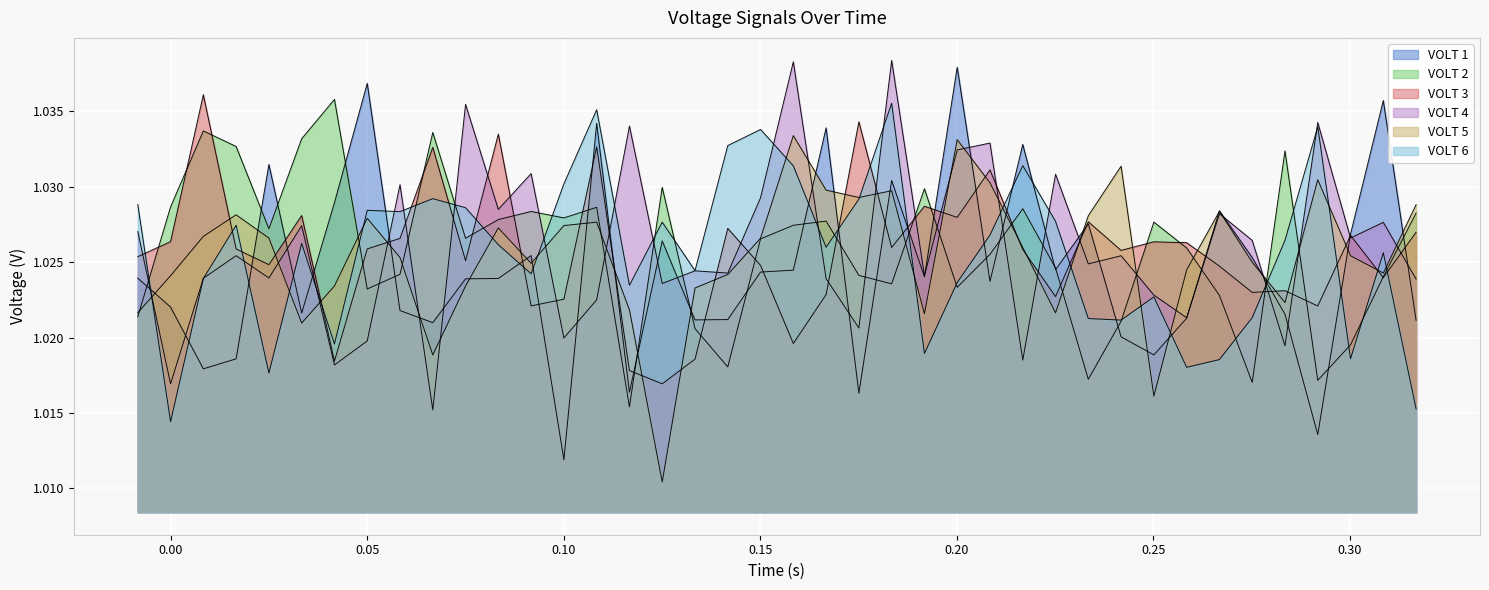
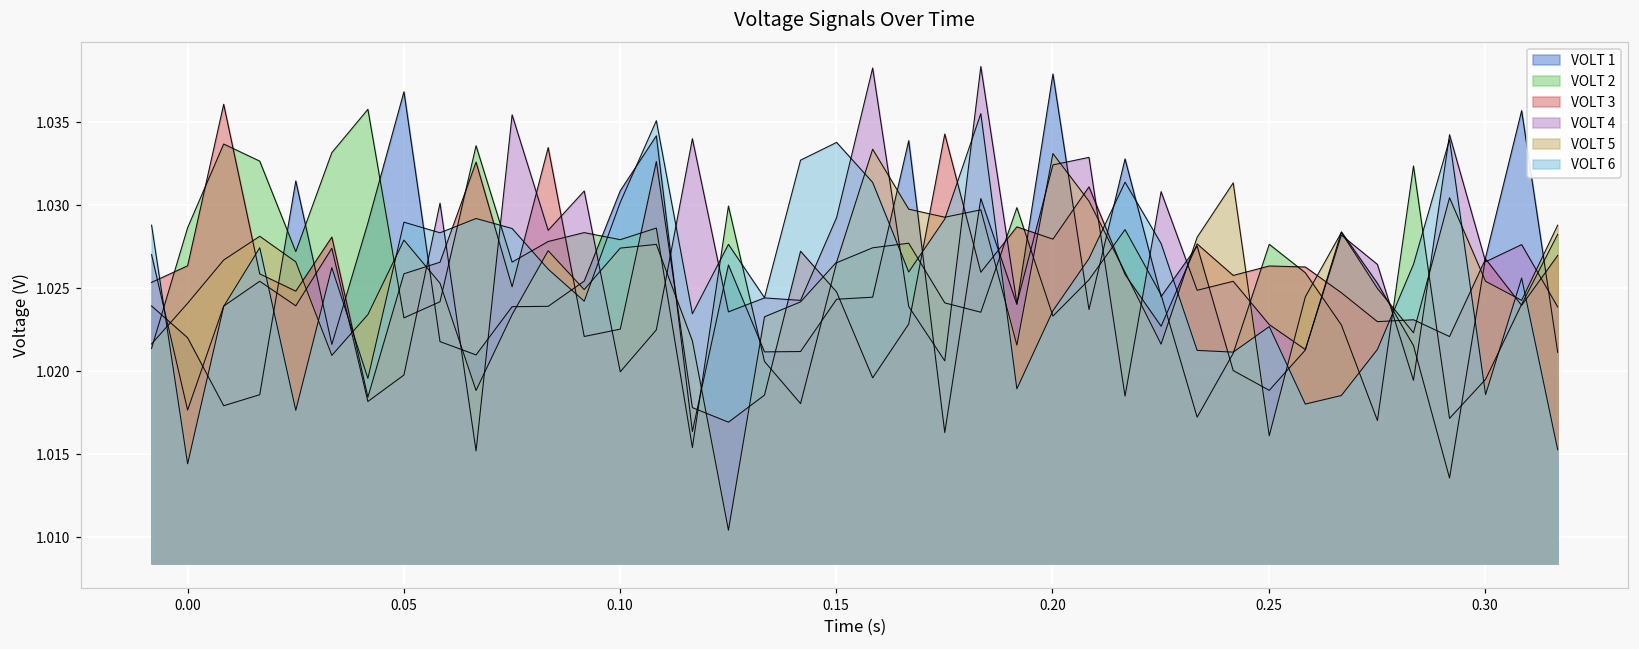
  {
    "VOLT 1": {
      "0.00": 1.0220,
      "0.05": 1.0368,
-     "0.10": 1.0119,
+     "0.10": 1.0309,
      "0.15": 1.0243,
      "0.20": 1.0379
    },
    "VOLT 2": {
      "0.00": 1.0287,
      "0.05": 1.0232,
      "0.10": 1.0279,
      "0.20": 1.0233
    },
    "VOLT 4": {
-     "0.00": 1.0169,
+     "0.00": 1.0177,
      "0.05": 1.0198,
      "0.10": 1.0200,
      "0.15": 1.0293,
      "0.20": 1.0324
    },
    "VOLT 6": {
      "0.00": 1.0144,
-     "0.05": 1.0284,
+     "0.05": 1.0290,
      "0.10": 1.0302,
      "0.15": 1.0338,
      "0.20": 1.0236
    }
  }
